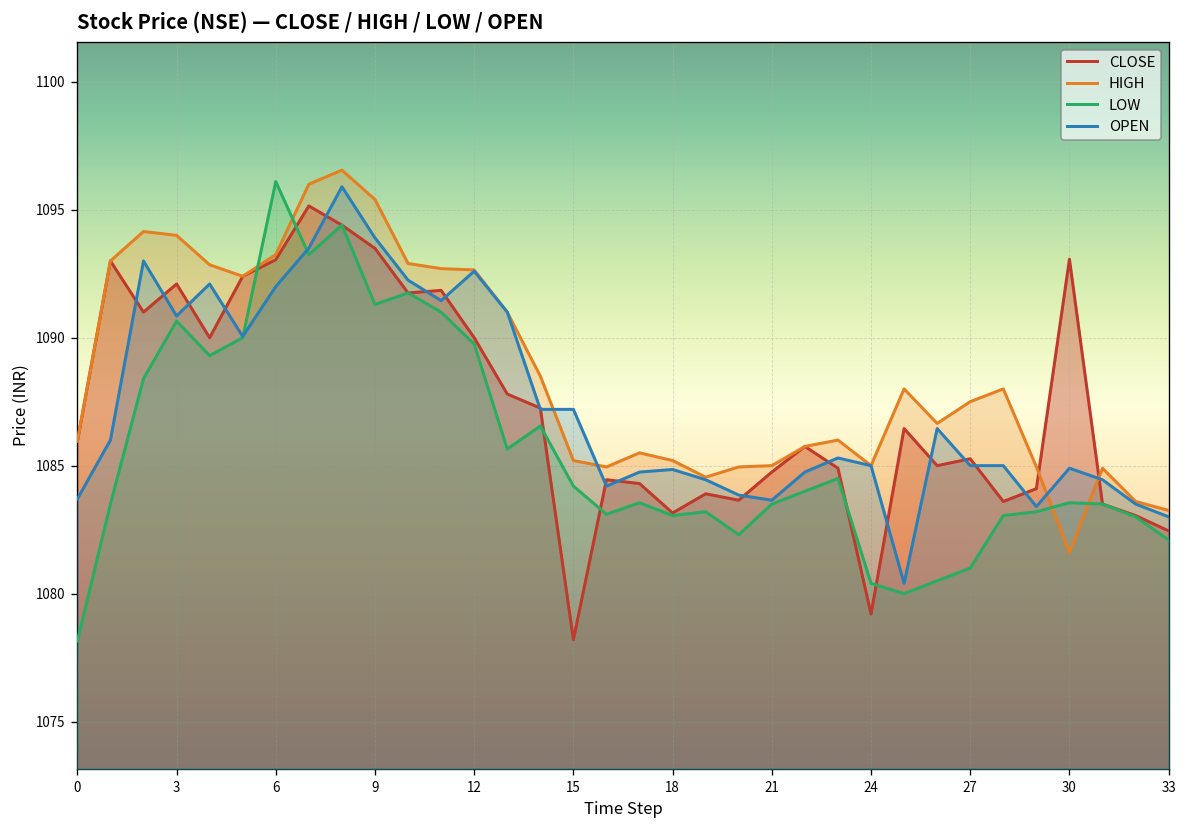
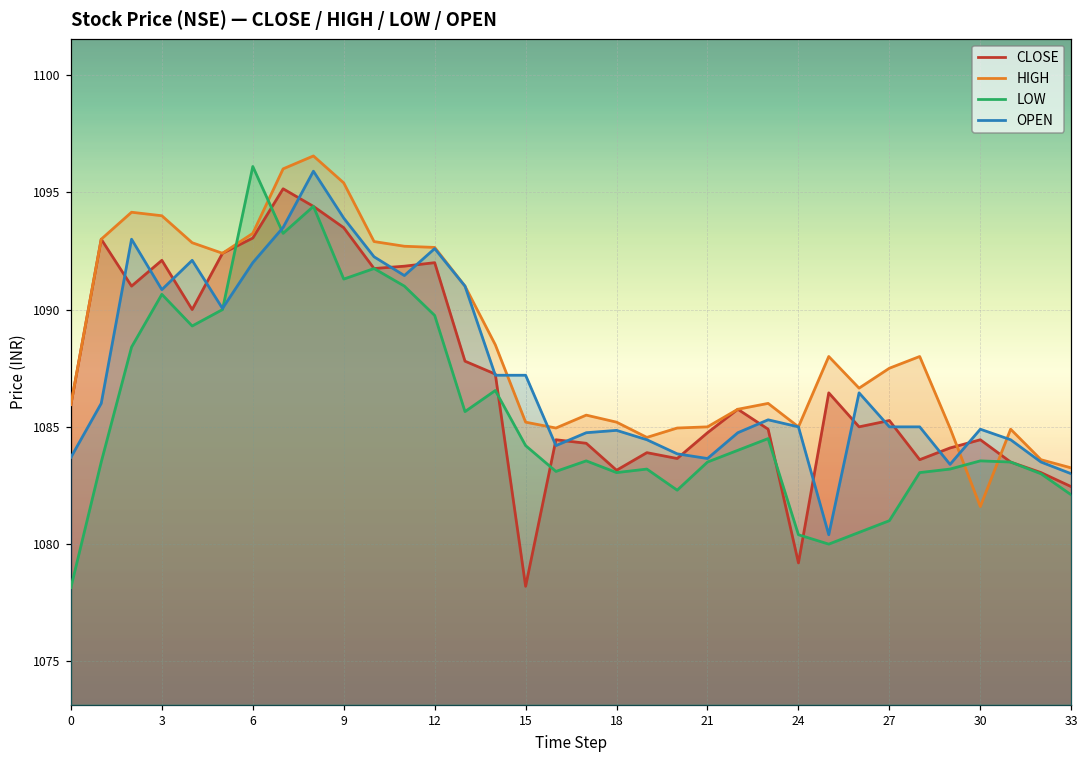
  {
    "CLOSE": {
      "3": 1092.1,
      "6": 1093.1,
      "9": 1093.5,
-     "12": 1090,
+     "12": 1092,
      "15": 1078.2,
      "21": 1084.8,
      "24": 1079.2,
      "27": 1085.3,
-     "30": 1093.1,
+     "30": 1084.5,
      "33": 1082.5
    },
    "HIGH": {
      "3": 1094.0,
      "6": 1093.3,
      "9": 1095.4,
      "15": 1085.2,
      "18": 1085.2,
      "21": 1085.0,
      "27": 1087.5,
      "30": 1081.6,
      "33": 1083.3
    },
    "LOW": {
      "0": 1078.2,
      "3": 1090.7,
      "6": 1096.1,
      "9": 1091.3,
      "12": 1089.8,
      "15": 1084.2,
      "21": 1083.5,
      "24": 1080.4,
      "27": 1081.0,
      "30": 1083.6,
      "33": 1082.1
    },
    "OPEN": {
      "0": 1083.7,
      "3": 1090.9,
      "6": 1092.0,
      "9": 1093.9,
      "15": 1087.2,
      "18": 1084.9,
      "21": 1083.7,
      "27": 1085.0,
      "30": 1084.9,
      "33": 1083.0
    }
  }
